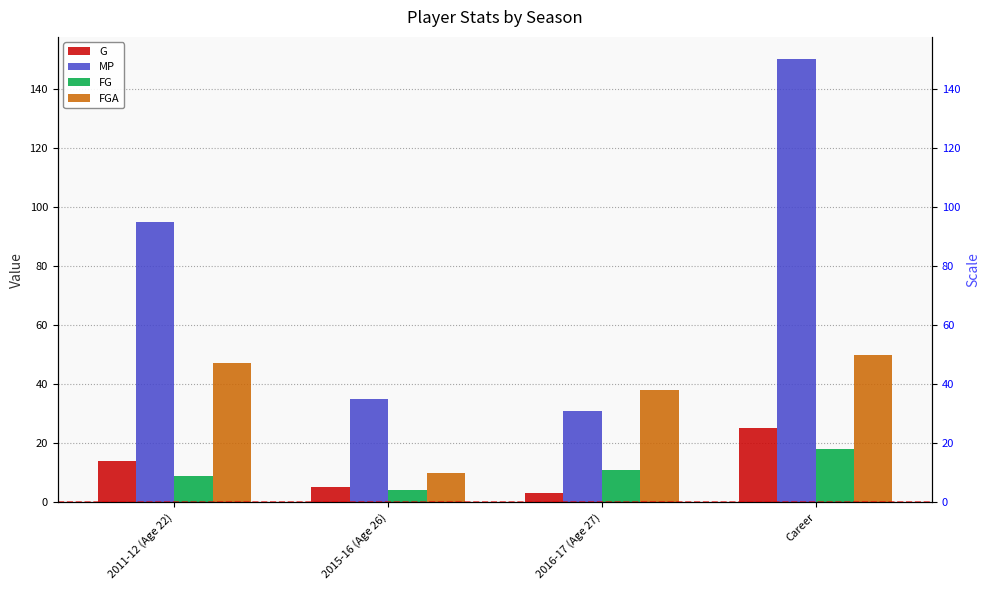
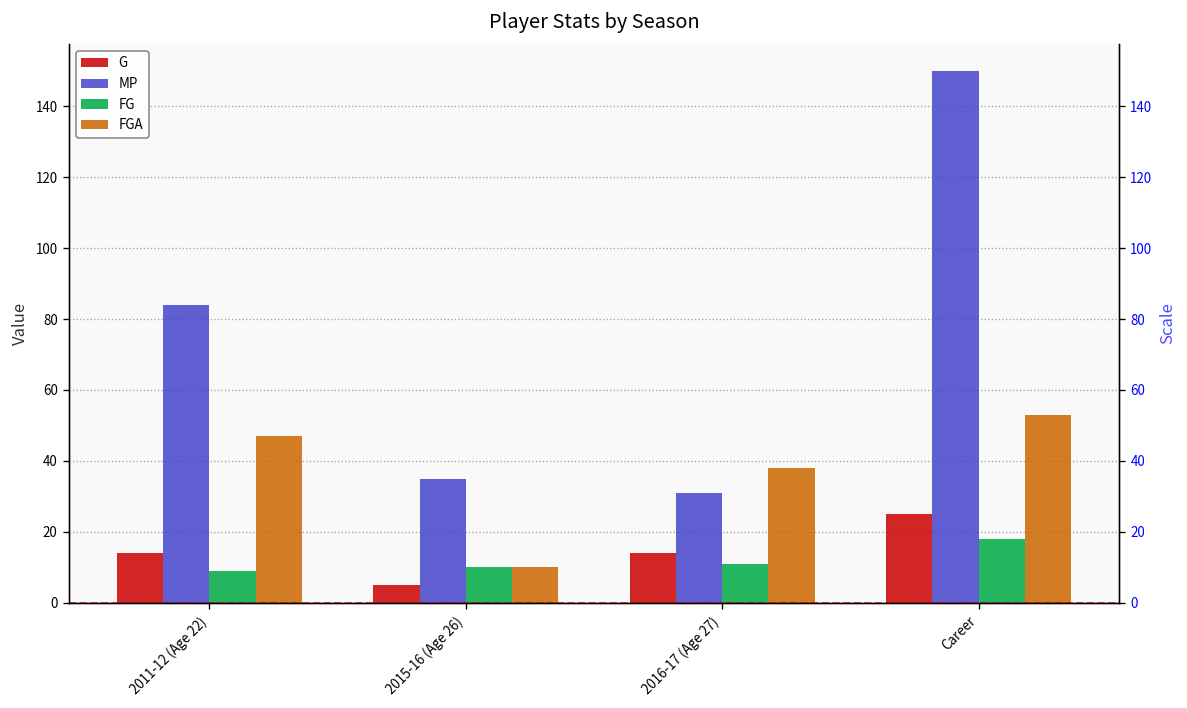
  {
    "G": {
      "2011-12 (Age 22)": 14,
      "2015-16 (Age 26)": 5,
-     "2016-17 (Age 27)": 3,
+     "2016-17 (Age 27)": 14,
      "Career": 25
    },
    "MP": {
-     "2011-12 (Age 22)": 95,
+     "2011-12 (Age 22)": 84,
      "2015-16 (Age 26)": 35,
      "2016-17 (Age 27)": 31,
      "Career": 150
    },
    "FG": {
      "2011-12 (Age 22)": 9,
-     "2015-16 (Age 26)": 4,
+     "2015-16 (Age 26)": 10,
      "2016-17 (Age 27)": 11,
      "Career": 18
    },
    "FGA": {
      "2011-12 (Age 22)": 47,
      "2015-16 (Age 26)": 10,
      "2016-17 (Age 27)": 38,
-     "Career": 50
+     "Career": 53
    }
  }
